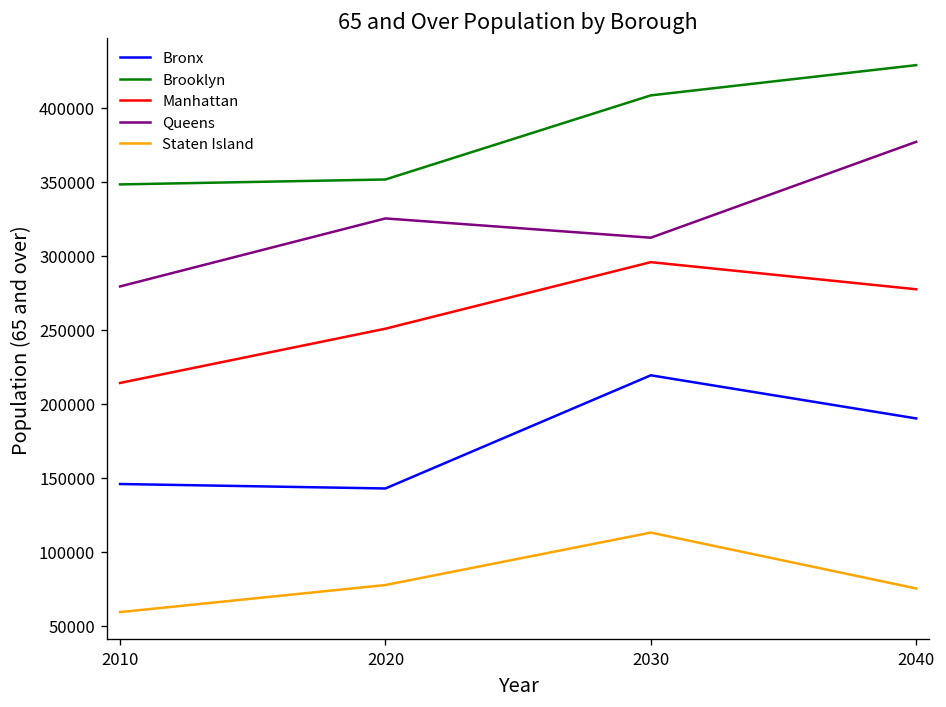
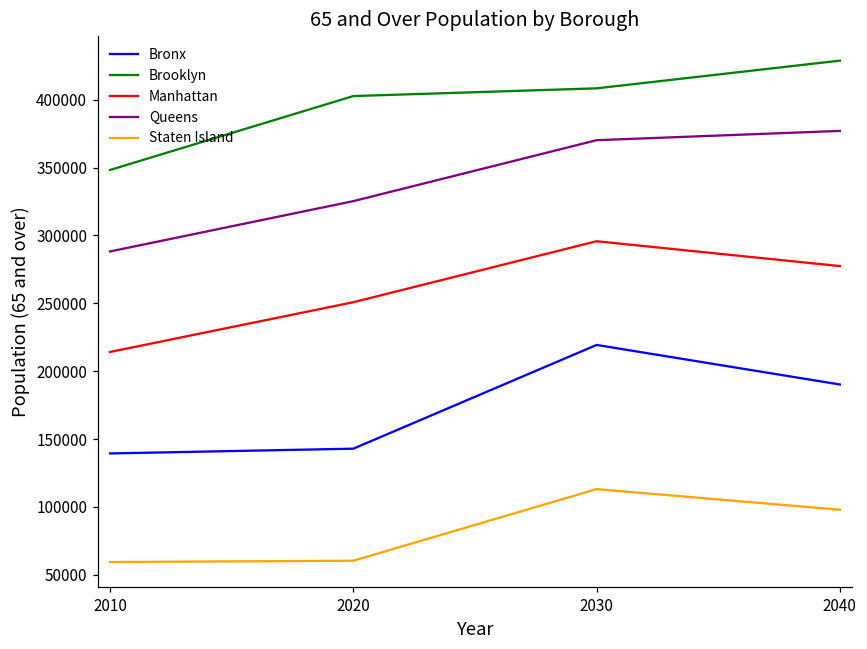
  {
    "Bronx": {
-     "2010": 146000,
+     "2010": 139000,
      "2020": 143000,
      "2030": 219000,
      "2040": 190000
    },
    "Brooklyn": {
      "2010": 348000,
-     "2020": 352000,
+     "2020": 403000,
      "2030": 408000,
      "2040": 429000
    },
    "Manhattan": {
      "2010": 214000,
      "2020": 251000,
      "2030": 296000,
      "2040": 277000
    },
    "Queens": {
-     "2010": 279000,
+     "2010": 288000,
      "2020": 325000,
-     "2030": 312000,
+     "2030": 370000,
      "2040": 377000
    },
    "Staten Island": {
      "2010": 59000,
-     "2020": 78000,
+     "2020": 60000,
      "2030": 113000,
-     "2040": 75000
+     "2040": 98000
    }
  }
